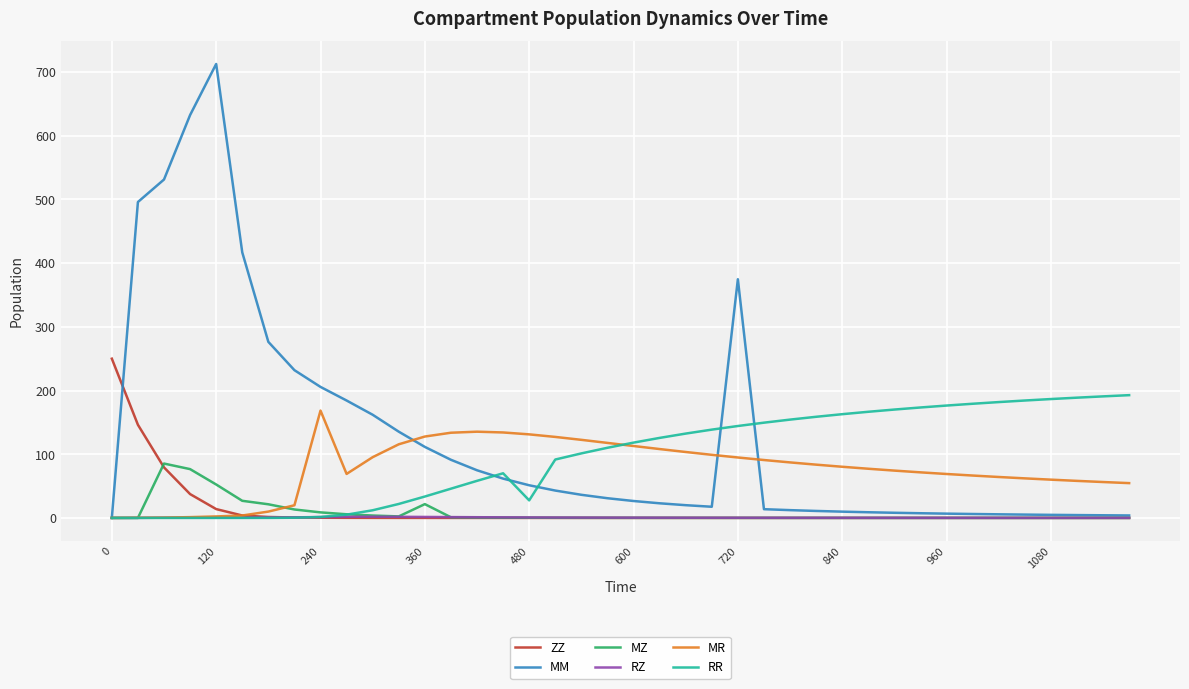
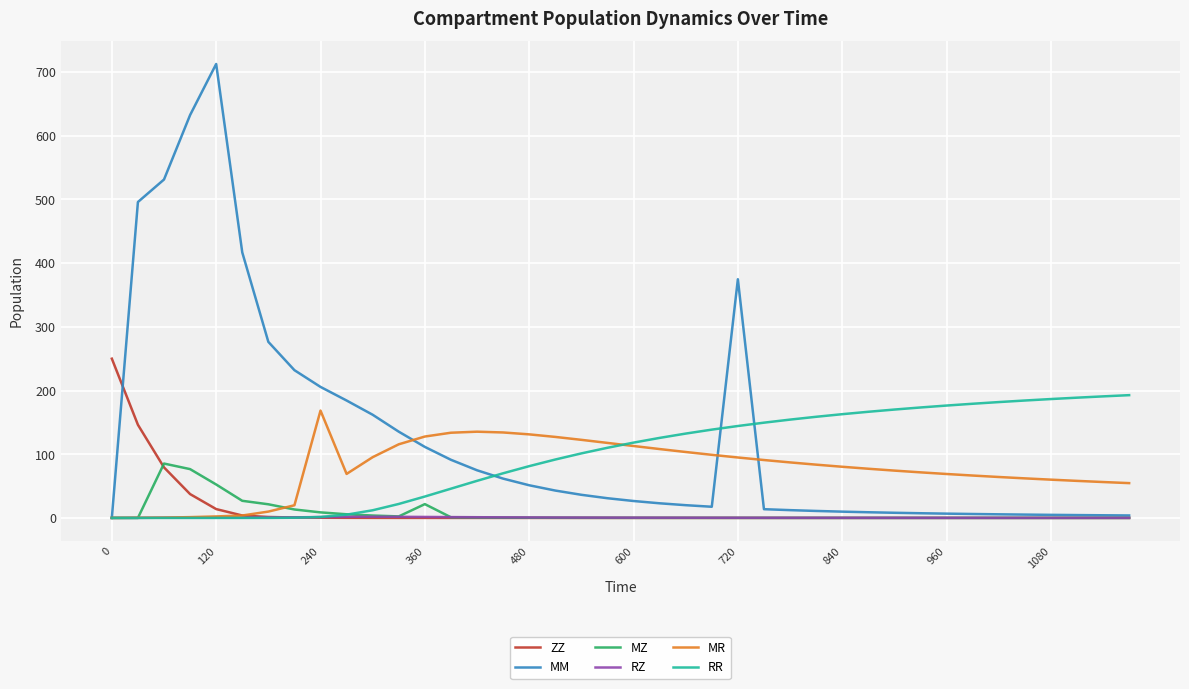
  {
    "ZZ": {
      "0": 250,
      "120": 10
    },
    "MM": {
      "120": 710,
      "240": 210,
      "360": 110,
      "480": 50,
      "600": 30,
      "720": 370,
      "840": 10,
      "960": 10,
      "1080": 0
    },
    "MZ": {
      "120": 50,
      "240": 10,
      "360": 20
    },
    "MR": {
      "240": 170,
      "360": 130,
      "480": 130,
      "600": 110,
      "720": 90,
      "840": 80,
      "960": 70,
      "1080": 60
    },
    "RR": {
      "360": 30,
-     "480": 30,
+     "480": 80,
      "600": 120,
      "720": 140,
      "840": 160,
      "960": 180,
      "1080": 190
    }
  }
